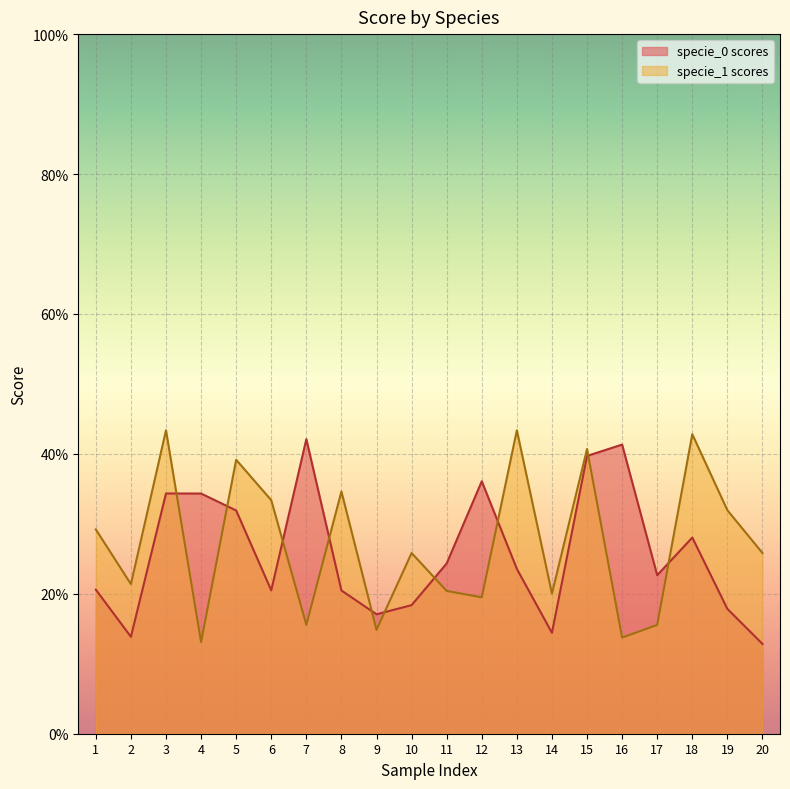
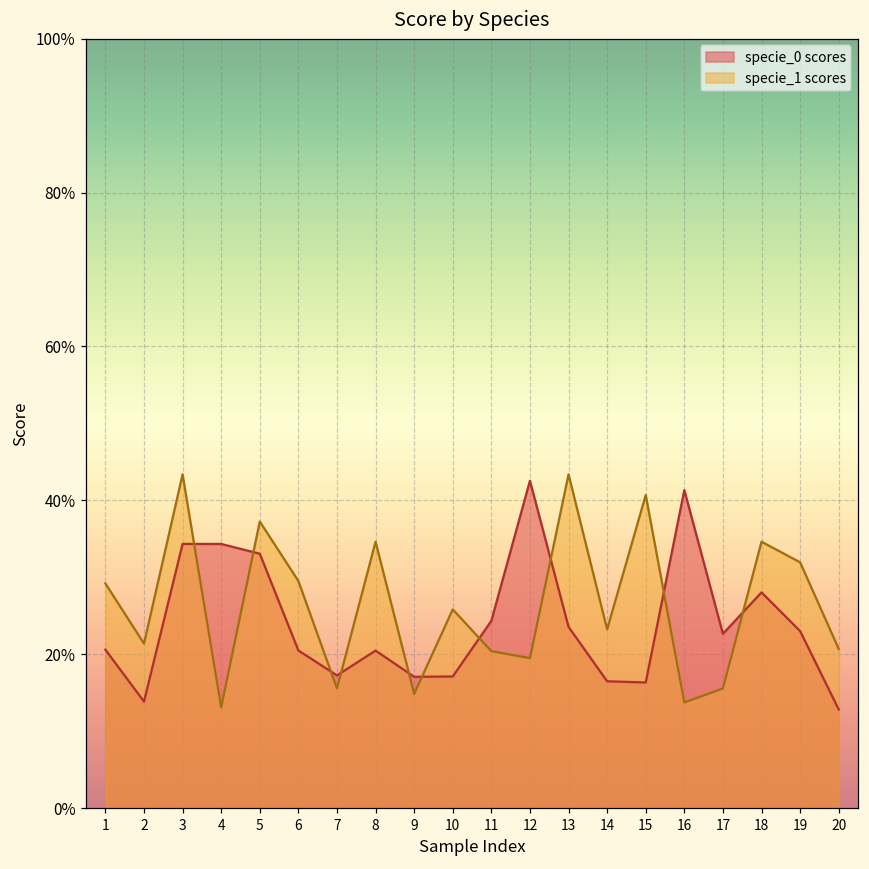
  {
    "specie_0 scores": {
      "1": "21%",
      "2": "14%",
      "3": "34%",
      "4": "34%",
-     "5": "32%",
+     "5": "33%",
      "6": "20%",
-     "7": "42%",
+     "7": "17%",
      "8": "20%",
      "9": "17%",
-     "10": "18%",
+     "10": "17%",
      "11": "24%",
-     "12": "36%",
+     "12": "43%",
      "13": "24%",
-     "14": "14%",
-     "15": "40%",
+     "14": "16%",
+     "15": "16%",
      "16": "41%",
      "17": "23%",
      "18": "28%",
-     "19": "18%",
+     "19": "23%",
      "20": "13%"
    },
    "specie_1 scores": {
      "1": "29%",
      "2": "21%",
      "3": "43%",
      "4": "13%",
-     "5": "39%",
-     "6": "33%",
+     "5": "37%",
+     "6": "30%",
      "7": "16%",
      "8": "35%",
      "9": "15%",
      "10": "26%",
      "11": "20%",
      "12": "19%",
      "13": "43%",
-     "14": "20%",
+     "14": "23%",
      "15": "41%",
      "16": "14%",
      "17": "16%",
-     "18": "43%",
+     "18": "35%",
      "19": "32%",
-     "20": "26%"
+     "20": "21%"
    }
  }
